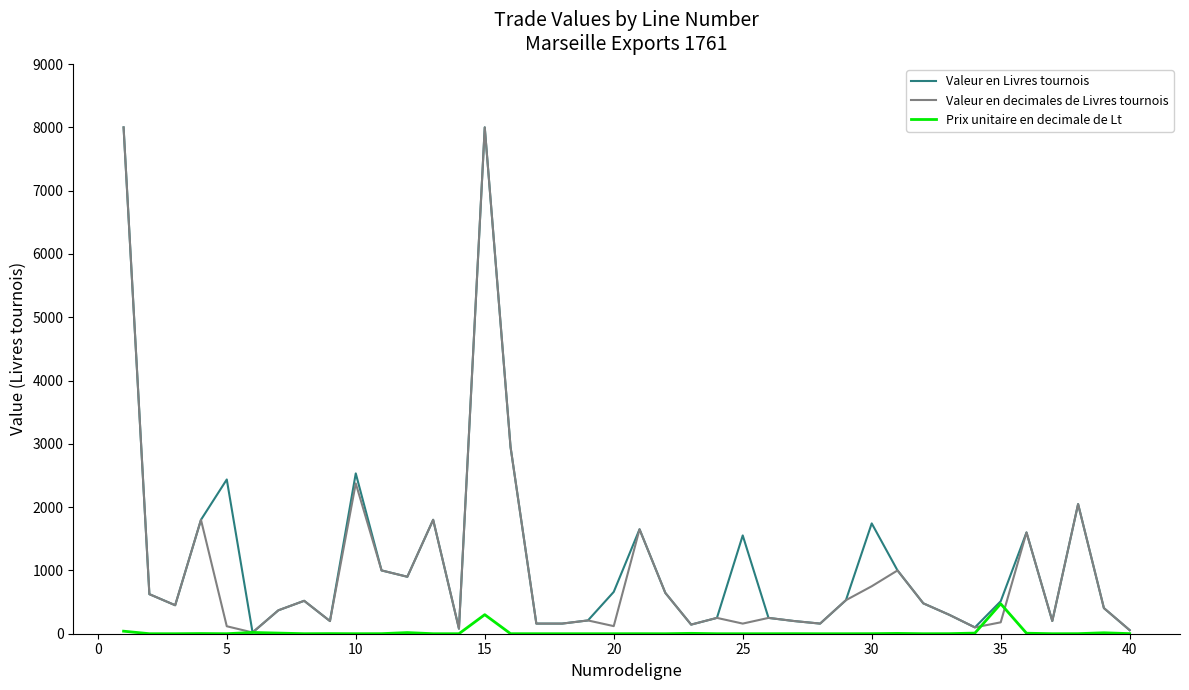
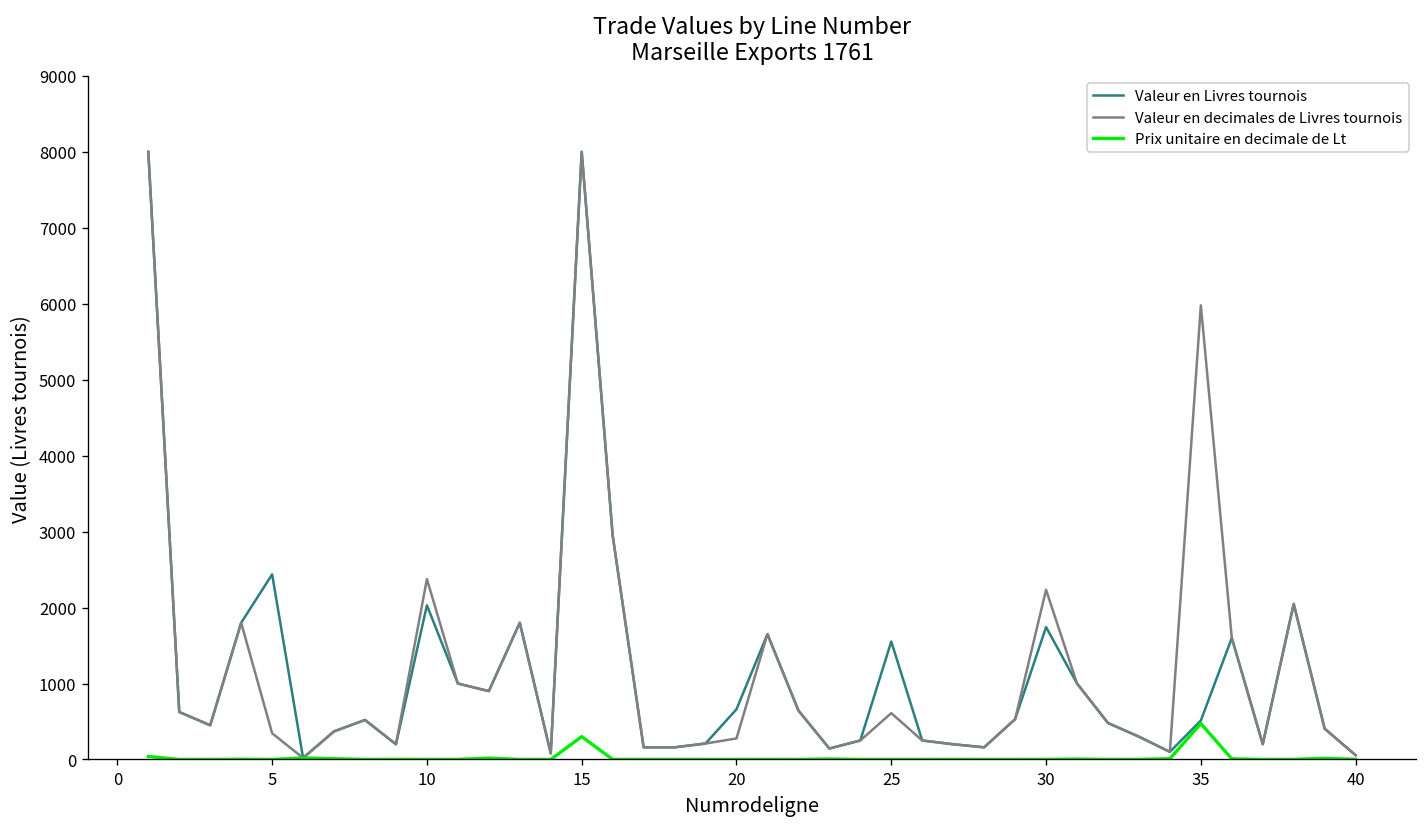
  {
    "Valeur en Livres tournois": {
      "5": 2400,
-     "10": 2500,
+     "10": 2000,
      "20": 700,
      "25": 1600,
      "30": 1700
    },
    "Valeur en decimales de Livres tournois": {
-     "5": 100,
+     "5": 300,
      "10": 2400,
-     "20": 100,
-     "25": 200,
-     "30": 800,
-     "35": 200
+     "20": 300,
+     "25": 600,
+     "30": 2200,
+     "35": 6000
    },
    "Prix unitaire en decimale de Lt": {
      "5": 0,
      "10": 0,
      "15": 300,
      "20": 0,
      "25": 0,
      "30": 0,
      "40": 0
    }
  }
